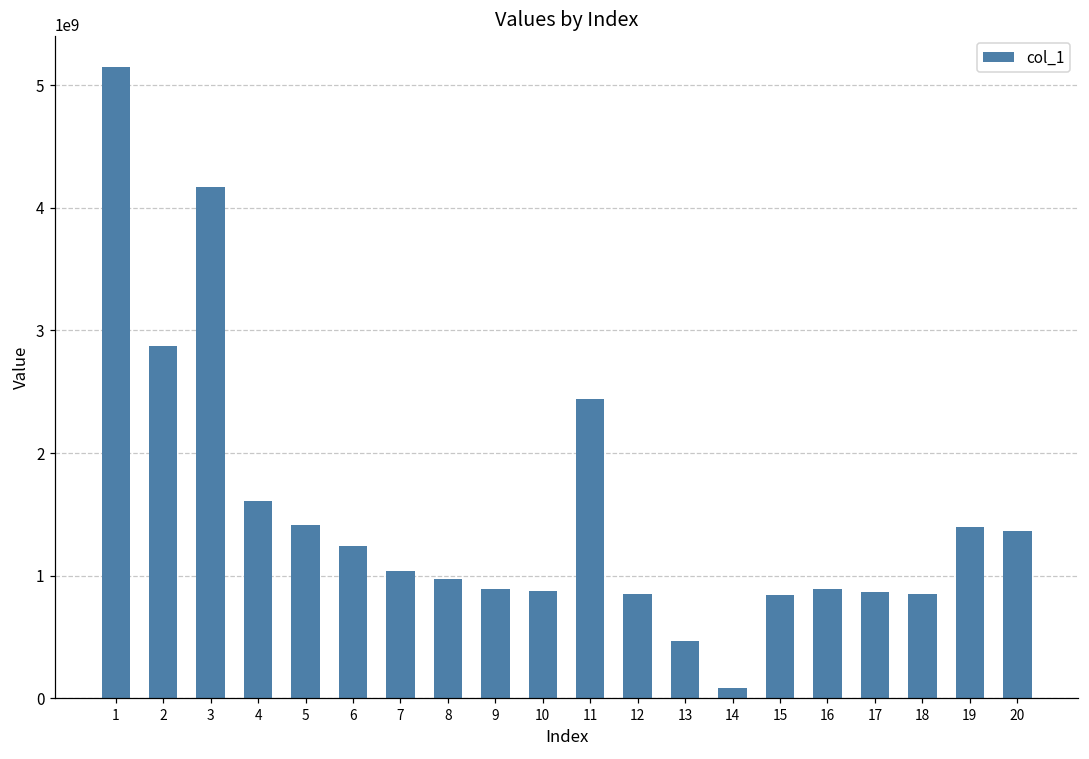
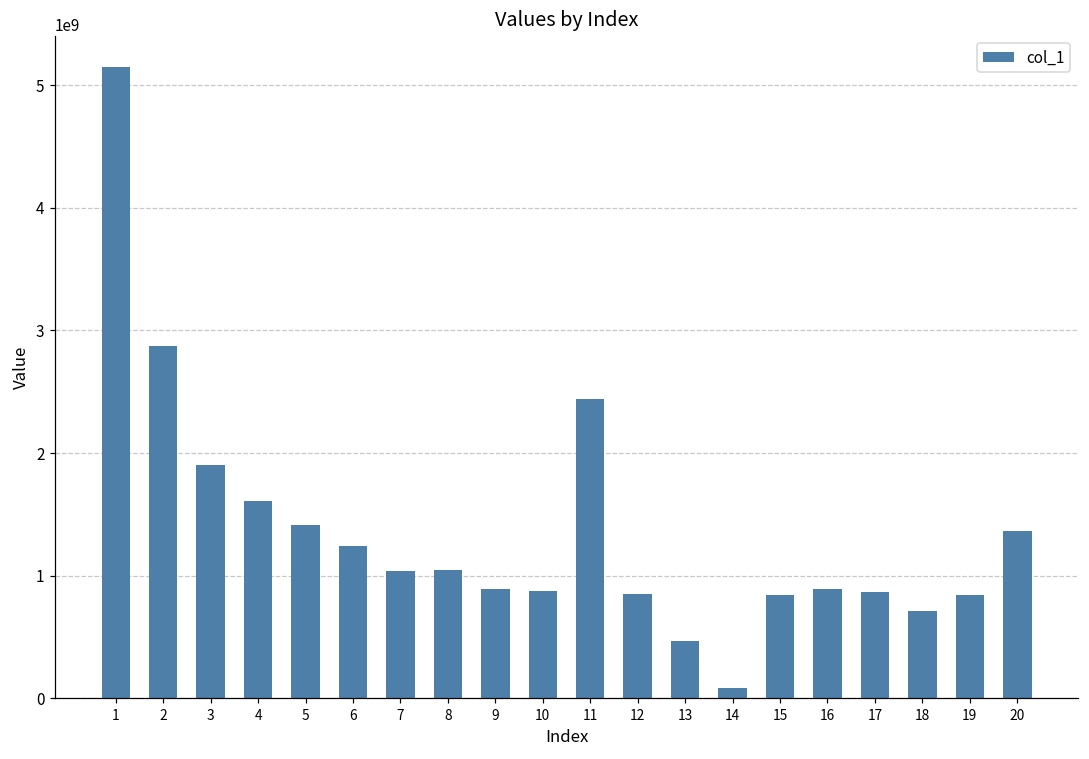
  {
    "1": 5150000000,
    "2": 2870000000,
-   "3": 4170000000,
+   "3": 1900000000,
    "4": 1610000000,
    "5": 1410000000,
    "6": 1250000000,
    "7": 1030000000,
-   "8": 970000000,
+   "8": 1050000000,
    "9": 890000000,
    "10": 870000000,
    "11": 2440000000,
    "12": 850000000,
    "13": 470000000,
    "14": 80000000,
    "15": 840000000,
    "16": 890000000,
    "17": 870000000,
-   "18": 850000000,
-   "19": 1400000000,
+   "18": 710000000,
+   "19": 840000000,
    "20": 1360000000
  }
